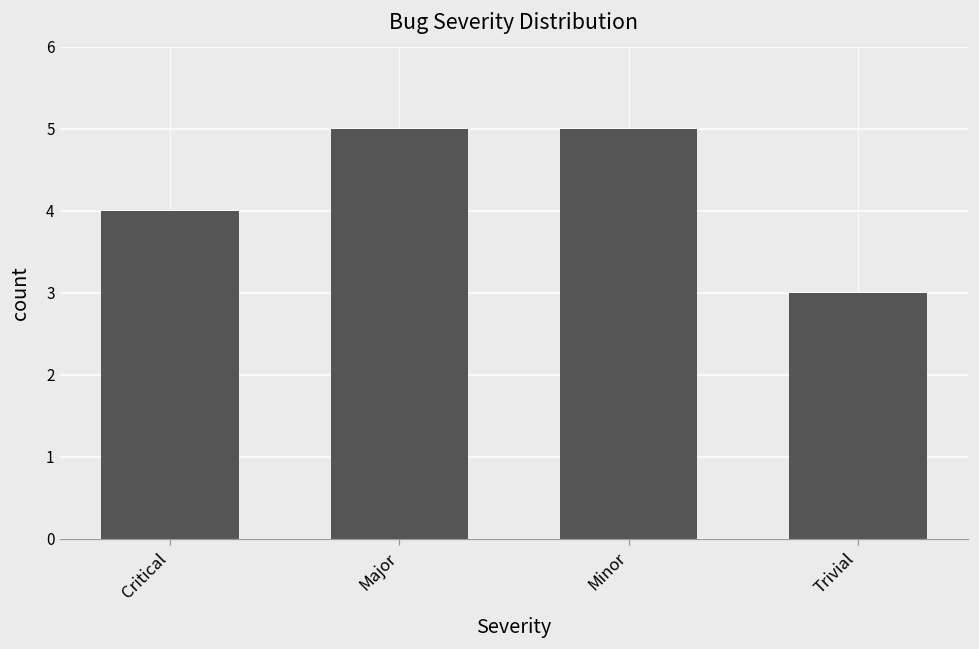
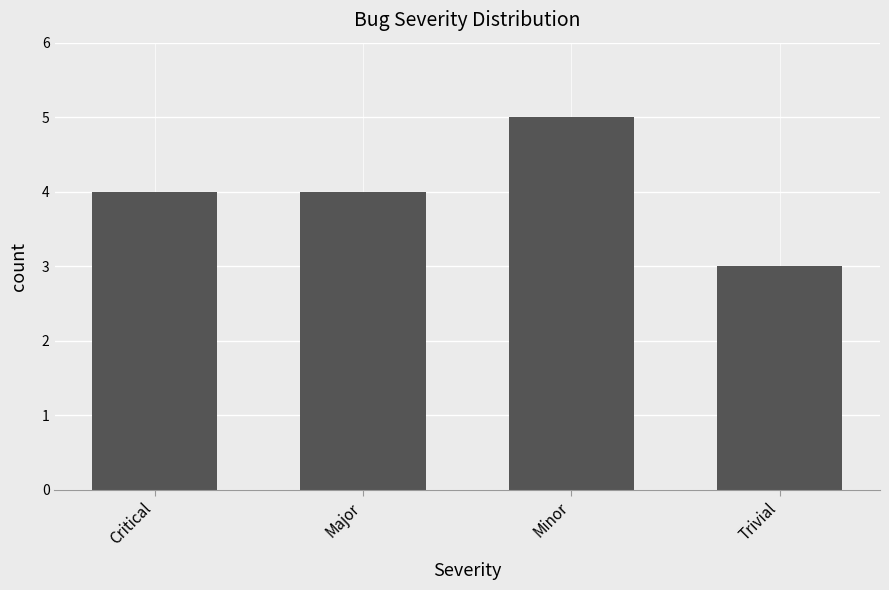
  {
    "Critical": 4,
-   "Major": 5,
+   "Major": 4,
    "Minor": 5,
    "Trivial": 3
  }
